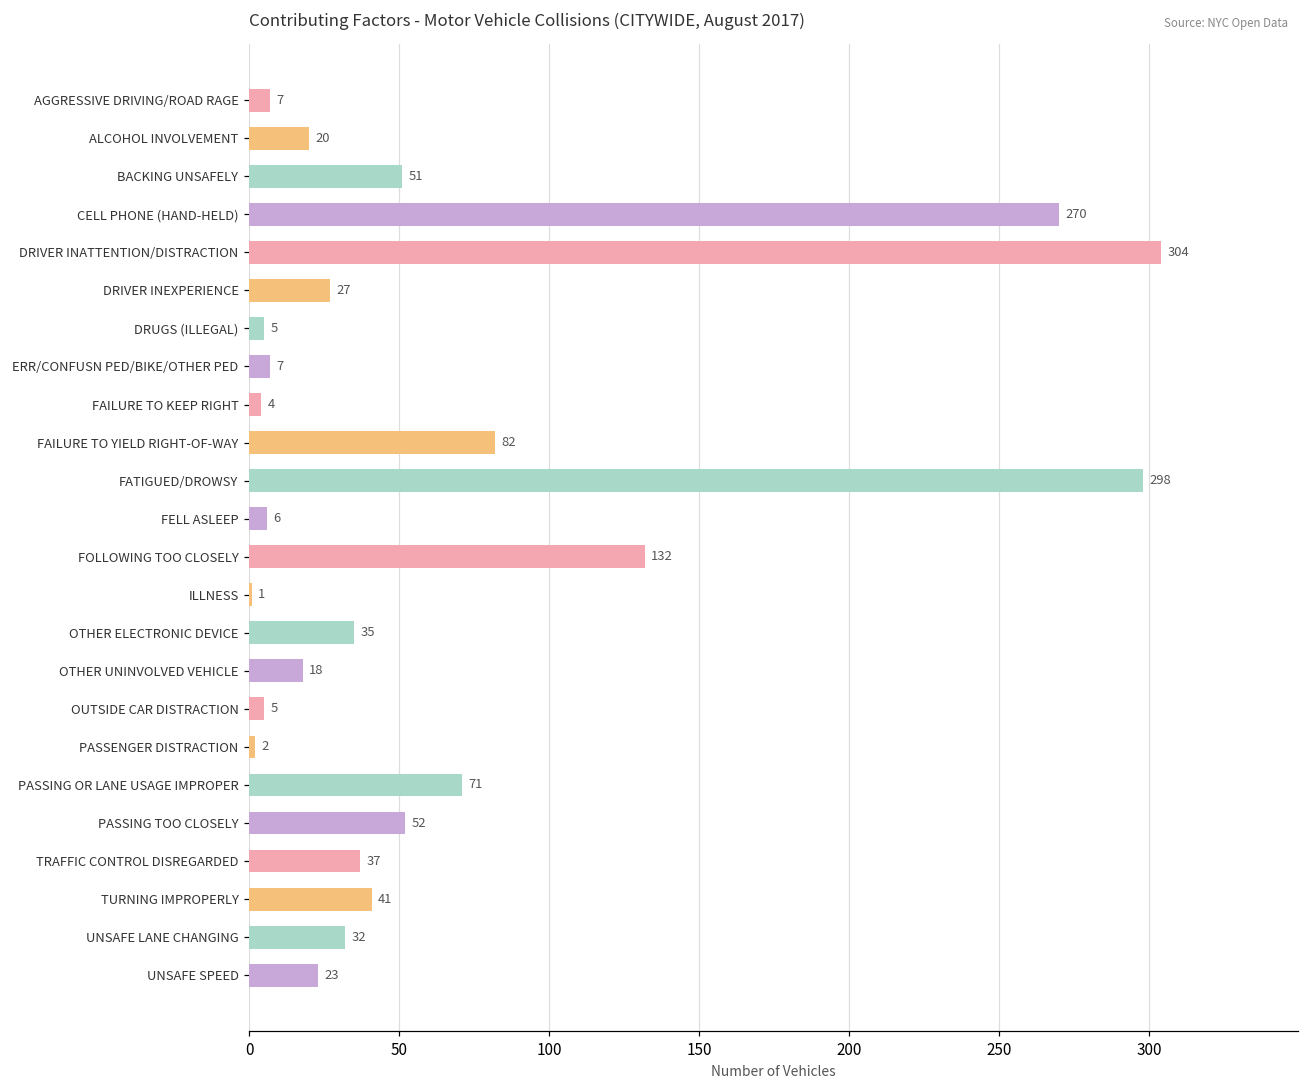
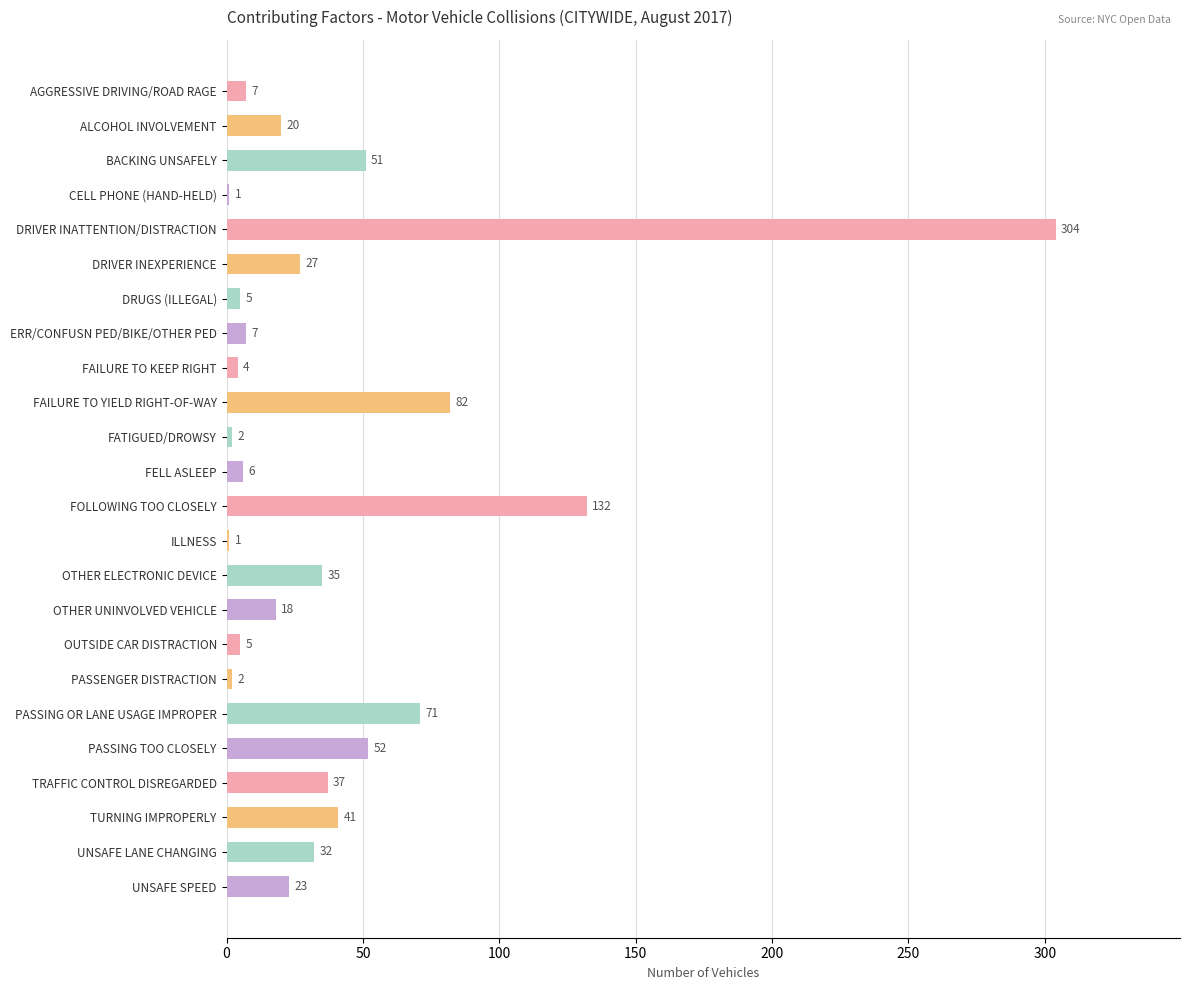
  {
    "AGGRESSIVE DRIVING/ROAD RAGE": 7,
    "ALCOHOL INVOLVEMENT": 20,
    "BACKING UNSAFELY": 51,
-   "CELL PHONE (HAND-HELD)": 270,
+   "CELL PHONE (HAND-HELD)": 1,
    "DRIVER INATTENTION/DISTRACTION": 304,
    "DRIVER INEXPERIENCE": 27,
    "DRUGS (ILLEGAL)": 5,
    "ERR/CONFUSN PED/BIKE/OTHER PED": 7,
    "FAILURE TO KEEP RIGHT": 4,
    "FAILURE TO YIELD RIGHT-OF-WAY": 82,
-   "FATIGUED/DROWSY": 298,
+   "FATIGUED/DROWSY": 2,
    "FELL ASLEEP": 6,
    "FOLLOWING TOO CLOSELY": 132,
    "ILLNESS": 1,
    "OTHER ELECTRONIC DEVICE": 35,
    "OTHER UNINVOLVED VEHICLE": 18,
    "OUTSIDE CAR DISTRACTION": 5,
    "PASSENGER DISTRACTION": 2,
    "PASSING OR LANE USAGE IMPROPER": 71,
    "PASSING TOO CLOSELY": 52,
    "TRAFFIC CONTROL DISREGARDED": 37,
    "TURNING IMPROPERLY": 41,
    "UNSAFE LANE CHANGING": 32,
    "UNSAFE SPEED": 23
  }
